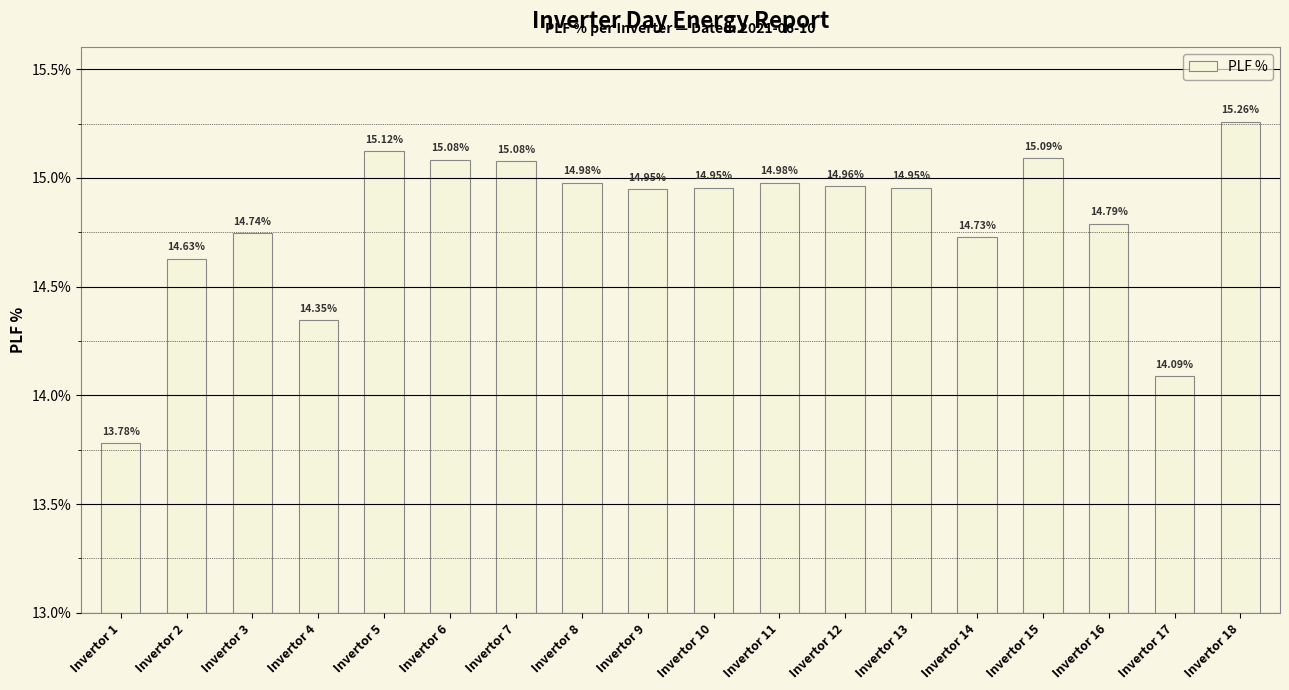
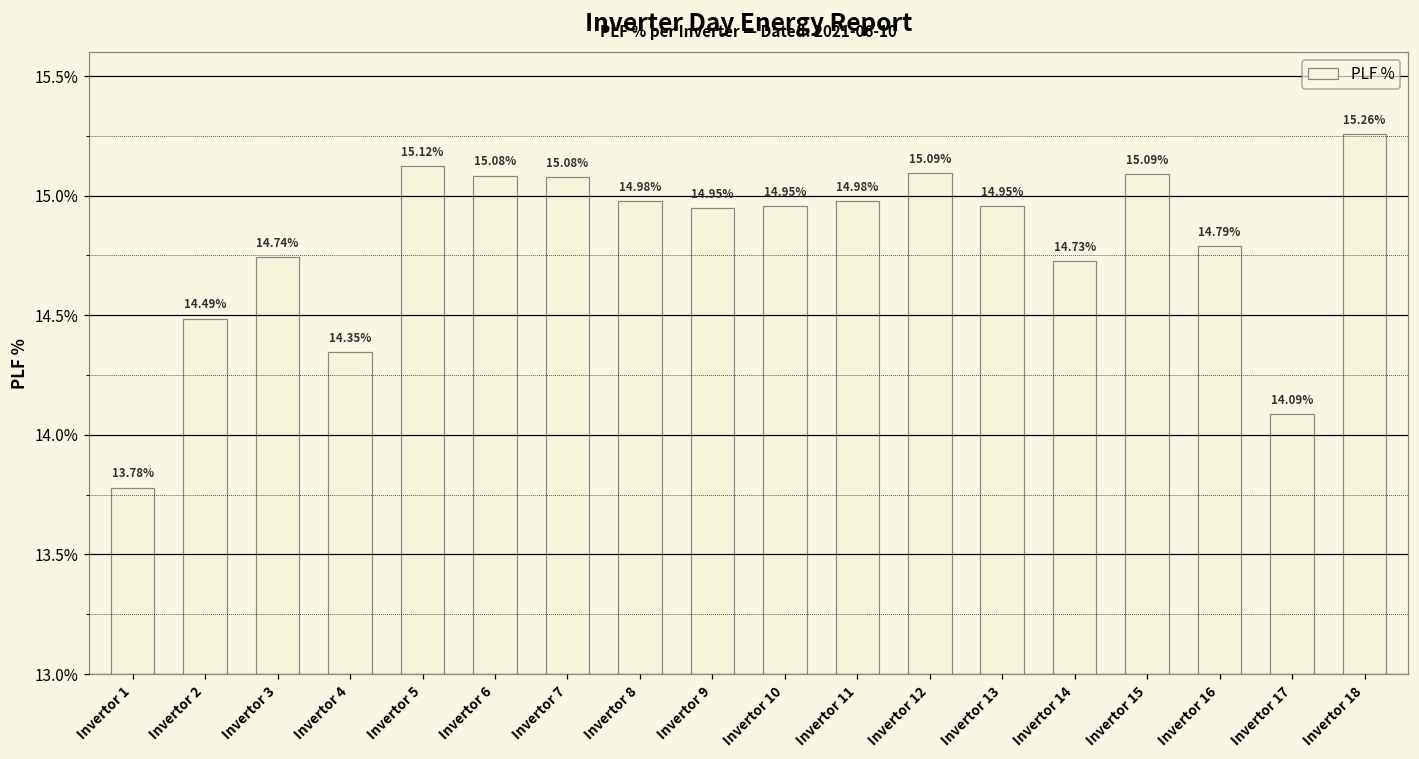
  {
    "Invertor 1": "13.78%",
-   "Invertor 2": "14.63%",
+   "Invertor 2": "14.49%",
    "Invertor 3": "14.74%",
    "Invertor 4": "14.35%",
    "Invertor 5": "15.12%",
    "Invertor 6": "15.08%",
    "Invertor 7": "15.08%",
    "Invertor 8": "14.98%",
    "Invertor 9": "14.95%",
    "Invertor 10": "14.95%",
    "Invertor 11": "14.98%",
-   "Invertor 12": "14.96%",
+   "Invertor 12": "15.09%",
    "Invertor 13": "14.95%",
    "Invertor 14": "14.73%",
    "Invertor 15": "15.09%",
    "Invertor 16": "14.79%",
    "Invertor 17": "14.09%",
    "Invertor 18": "15.26%"
  }
